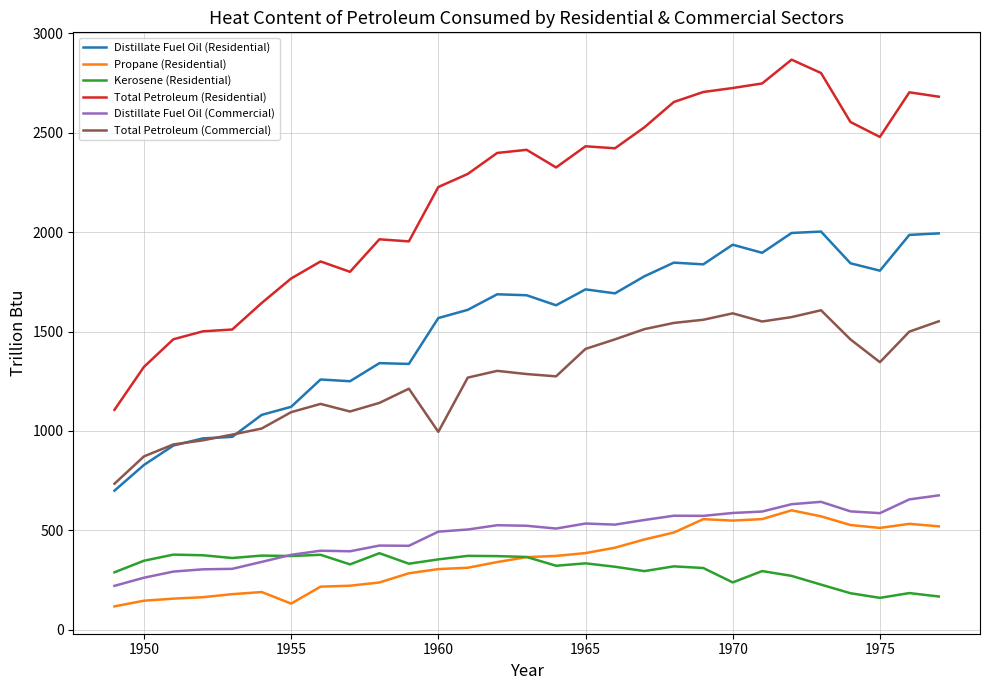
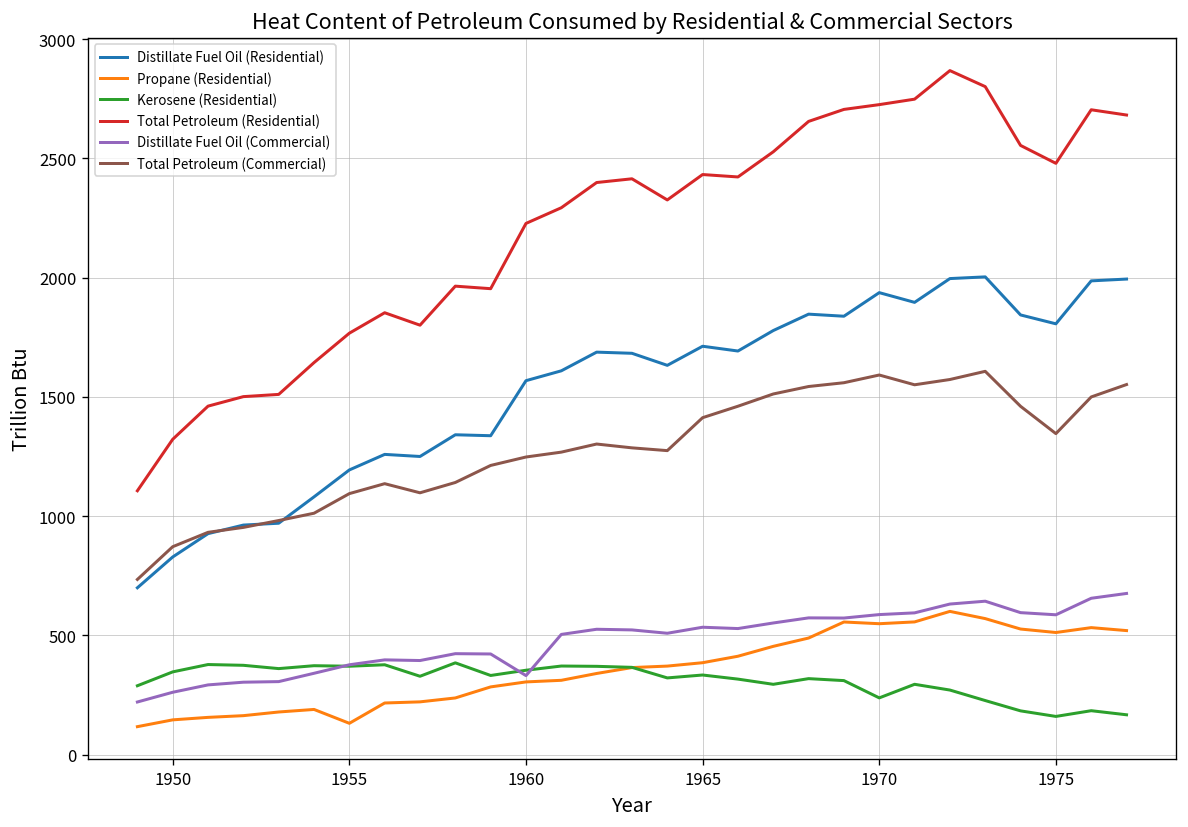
  {
    "Distillate Fuel Oil (Residential)": {
      "1950": 830,
-     "1955": 1120,
+     "1955": 1190,
      "1960": 1570,
      "1965": 1710,
      "1970": 1940,
      "1975": 1810
    },
    "Propane (Residential)": {
      "1950": 150,
      "1955": 130,
      "1960": 310,
      "1965": 390,
      "1970": 550,
      "1975": 510
    },
    "Kerosene (Residential)": {
      "1950": 350,
      "1960": 350,
      "1965": 330,
      "1970": 240,
      "1975": 160
    },
    "Total Petroleum (Residential)": {
      "1950": 1320,
      "1955": 1770,
      "1960": 2230,
      "1965": 2430,
      "1970": 2730,
      "1975": 2480
    },
    "Distillate Fuel Oil (Commercial)": {
      "1950": 260,
-     "1960": 490,
+     "1960": 330,
      "1965": 530,
      "1970": 590,
      "1975": 590
    },
    "Total Petroleum (Commercial)": {
      "1950": 870,
      "1955": 1090,
-     "1960": 1000,
+     "1960": 1250,
      "1965": 1410,
      "1970": 1590,
      "1975": 1350
    }
  }
